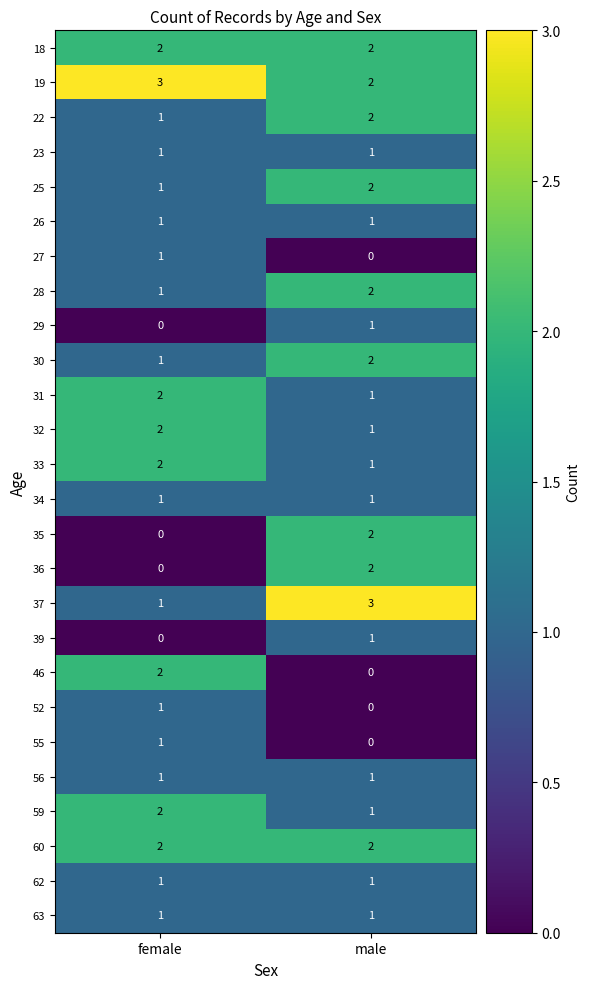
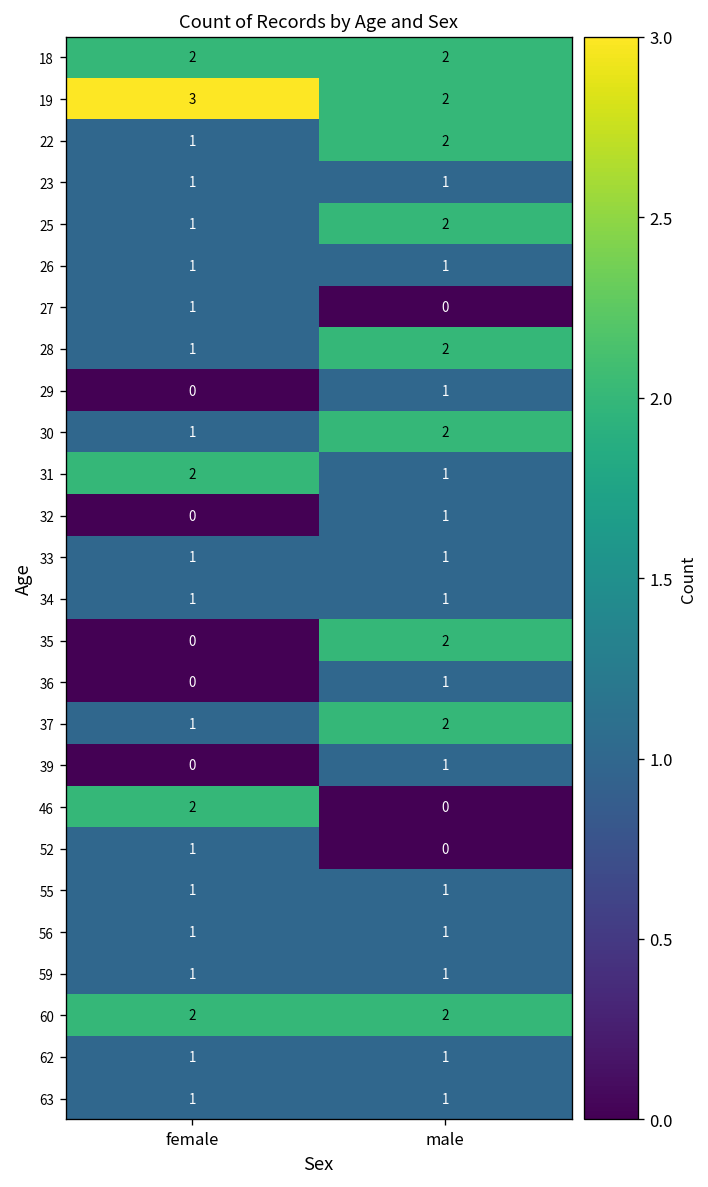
  {
    "18": {
      "female": 2,
      "male": 2
    },
    "19": {
      "female": 3,
      "male": 2
    },
    "22": {
      "female": 1,
      "male": 2
    },
    "23": {
      "female": 1,
      "male": 1
    },
    "25": {
      "female": 1,
      "male": 2
    },
    "26": {
      "female": 1,
      "male": 1
    },
    "27": {
      "female": 1,
      "male": 0
    },
    "28": {
      "female": 1,
      "male": 2
    },
    "29": {
      "female": 0,
      "male": 1
    },
    "30": {
      "female": 1,
      "male": 2
    },
    "31": {
      "female": 2,
      "male": 1
    },
    "32": {
-     "female": 2,
+     "female": 0,
      "male": 1
    },
    "33": {
-     "female": 2,
+     "female": 1,
      "male": 1
    },
    "34": {
      "female": 1,
      "male": 1
    },
    "35": {
      "female": 0,
      "male": 2
    },
    "36": {
      "female": 0,
-     "male": 2
+     "male": 1
    },
    "37": {
      "female": 1,
-     "male": 3
+     "male": 2
    },
    "39": {
      "female": 0,
      "male": 1
    },
    "46": {
      "female": 2,
      "male": 0
    },
    "52": {
      "female": 1,
      "male": 0
    },
    "55": {
      "female": 1,
-     "male": 0
+     "male": 1
    },
    "56": {
      "female": 1,
      "male": 1
    },
    "59": {
-     "female": 2,
+     "female": 1,
      "male": 1
    },
    "60": {
      "female": 2,
      "male": 2
    },
    "62": {
      "female": 1,
      "male": 1
    },
    "63": {
      "female": 1,
      "male": 1
    }
  }
